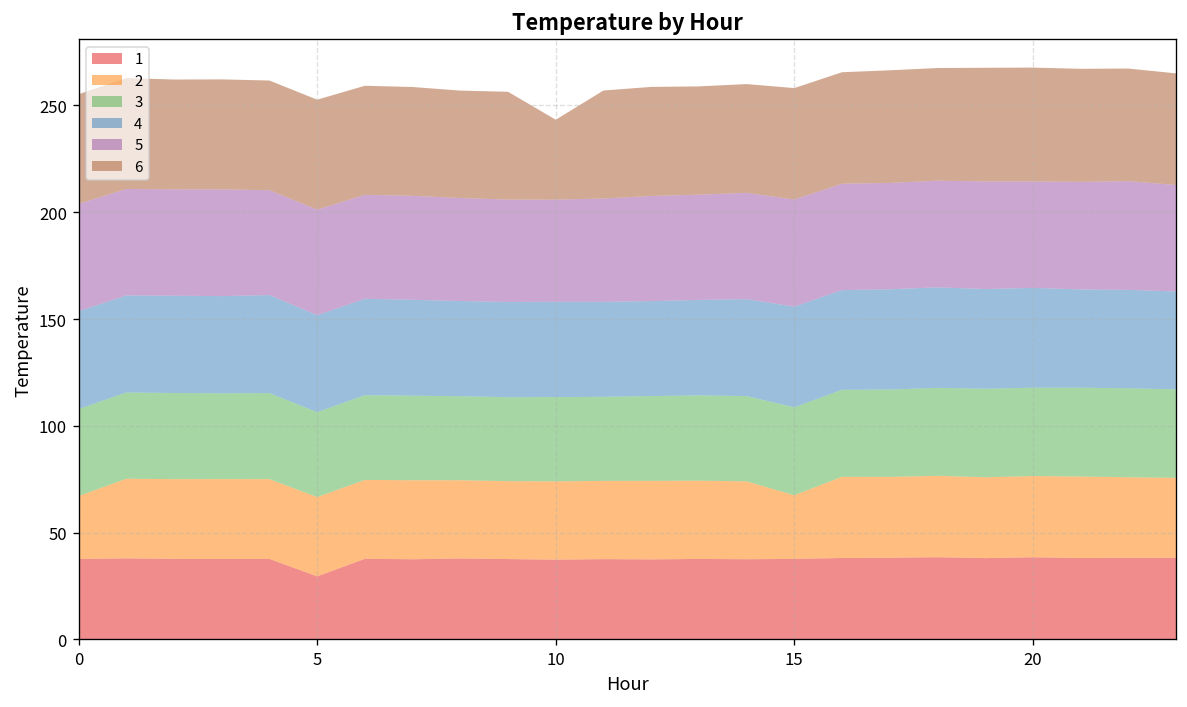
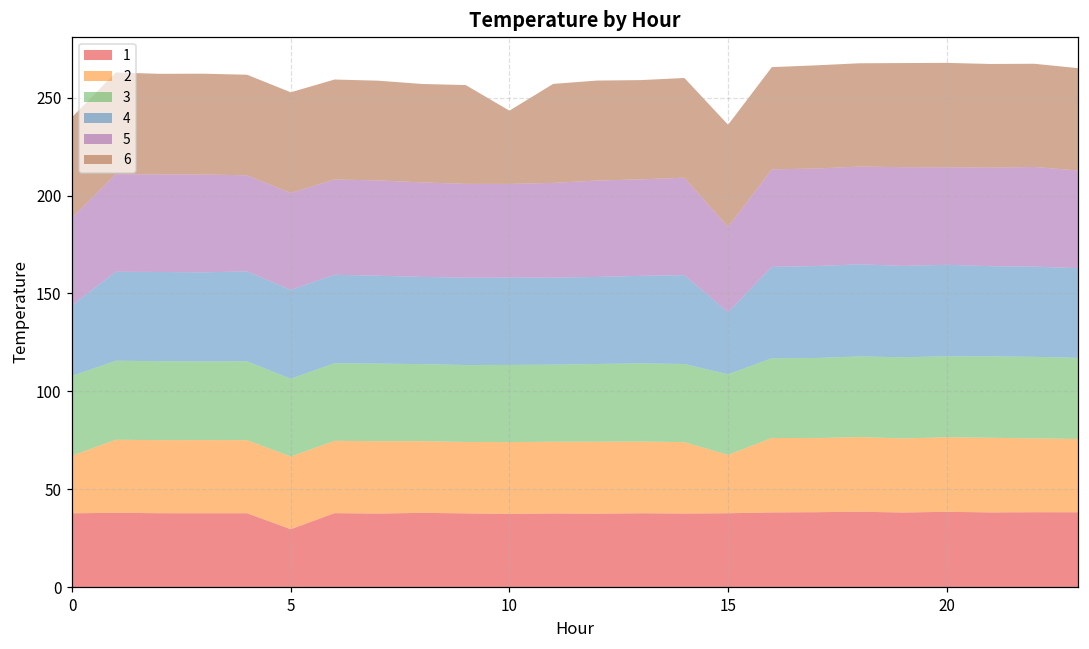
  {
    "1": {
      "0": 38,
      "5": 30,
      "10": 37,
      "15": 38,
      "20": 38
    },
    "2": {
      "0": 29,
      "5": 37,
      "10": 37,
      "15": 30,
      "20": 38
    },
    "3": {
      "0": 41,
      "5": 40,
      "10": 39,
      "15": 41,
      "20": 41
    },
    "4": {
-     "0": 46,
+     "0": 36,
      "5": 45,
      "10": 45,
-     "15": 47,
+     "15": 32,
      "20": 47
    },
    "5": {
-     "0": 50,
+     "0": 45,
      "5": 49,
      "10": 48,
-     "15": 50,
+     "15": 44,
      "20": 50
    },
    "6": {
      "0": 51,
      "5": 51,
      "10": 37,
      "15": 52,
      "20": 53
    }
  }
